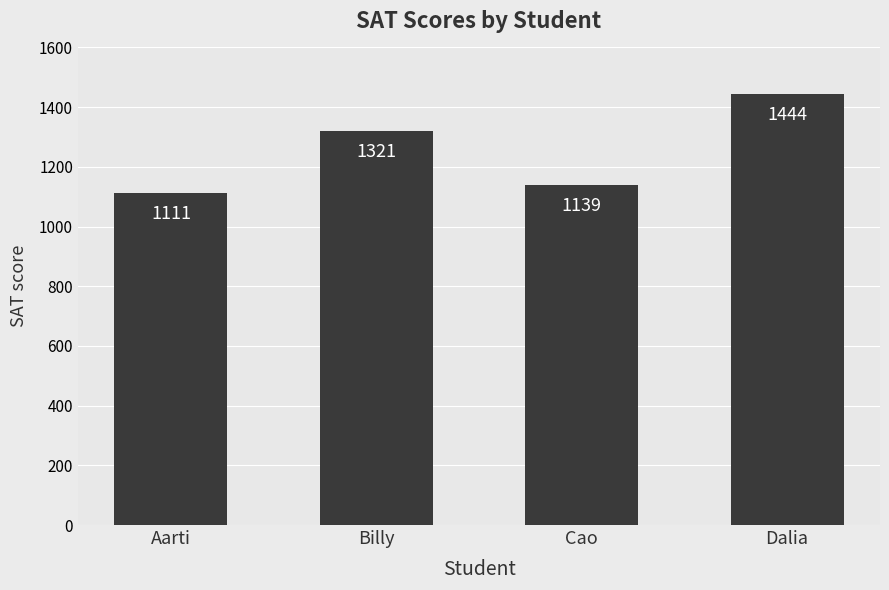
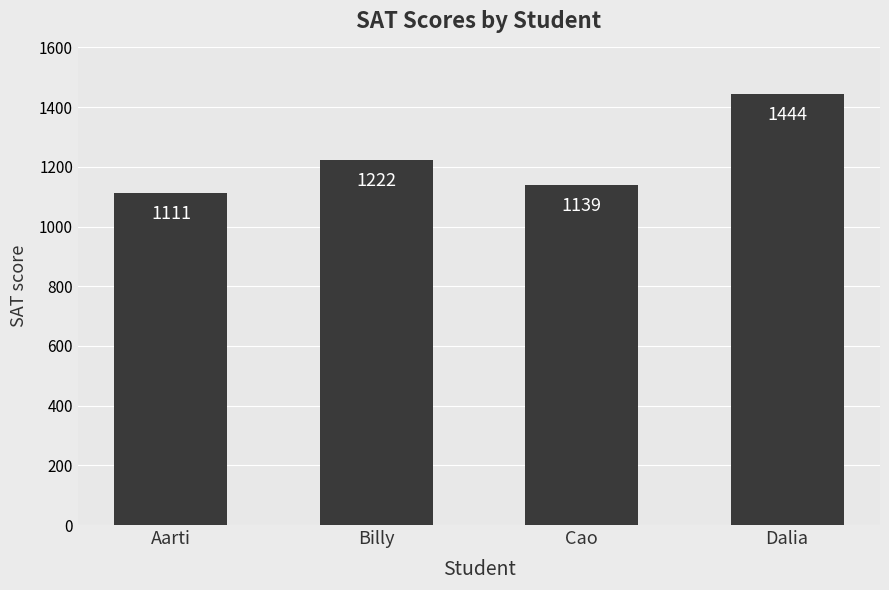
  {
    "Aarti": 1111,
-   "Billy": 1321,
+   "Billy": 1222,
    "Cao": 1139,
    "Dalia": 1444
  }
